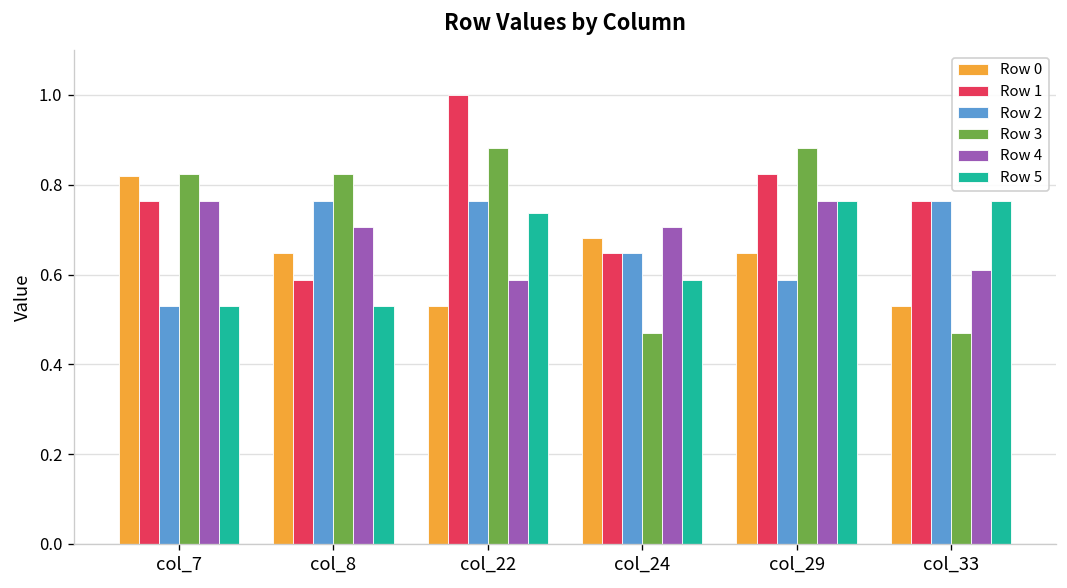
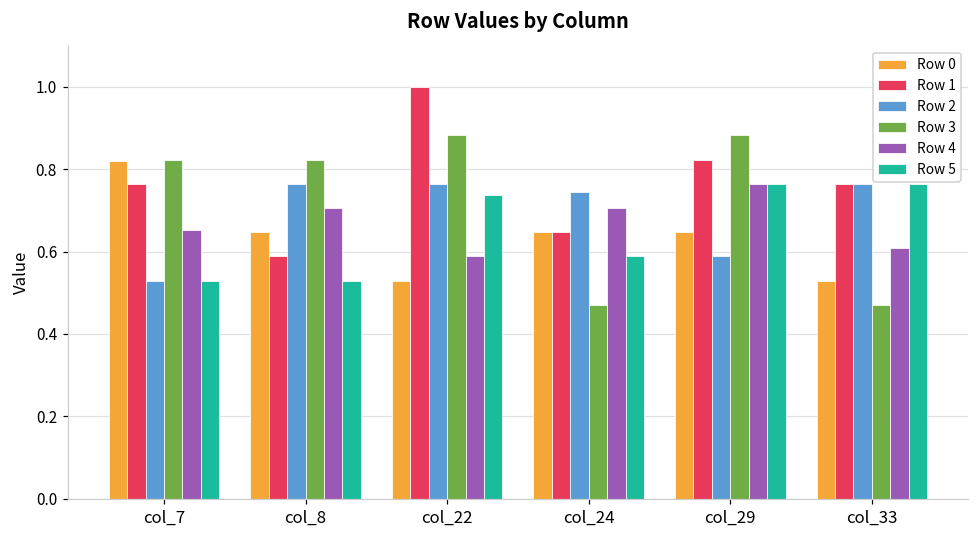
  {
    "Row 0": {
      "col_7": 0.82,
      "col_8": 0.65,
      "col_22": 0.53,
-     "col_24": 0.68,
+     "col_24": 0.65,
      "col_29": 0.65,
      "col_33": 0.53
    },
    "Row 1": {
      "col_7": 0.76,
      "col_8": 0.59,
      "col_22": 1.00,
      "col_24": 0.65,
      "col_29": 0.82,
      "col_33": 0.76
    },
    "Row 2": {
      "col_7": 0.53,
      "col_8": 0.76,
      "col_22": 0.76,
-     "col_24": 0.65,
+     "col_24": 0.74,
      "col_29": 0.59,
      "col_33": 0.76
    },
    "Row 3": {
      "col_7": 0.82,
      "col_8": 0.82,
      "col_22": 0.88,
      "col_24": 0.47,
      "col_29": 0.88,
      "col_33": 0.47
    },
    "Row 4": {
-     "col_7": 0.76,
+     "col_7": 0.65,
      "col_8": 0.71,
      "col_22": 0.59,
      "col_24": 0.71,
      "col_29": 0.76,
      "col_33": 0.61
    },
    "Row 5": {
      "col_7": 0.53,
      "col_8": 0.53,
      "col_22": 0.74,
      "col_24": 0.59,
      "col_29": 0.76
    }
  }
